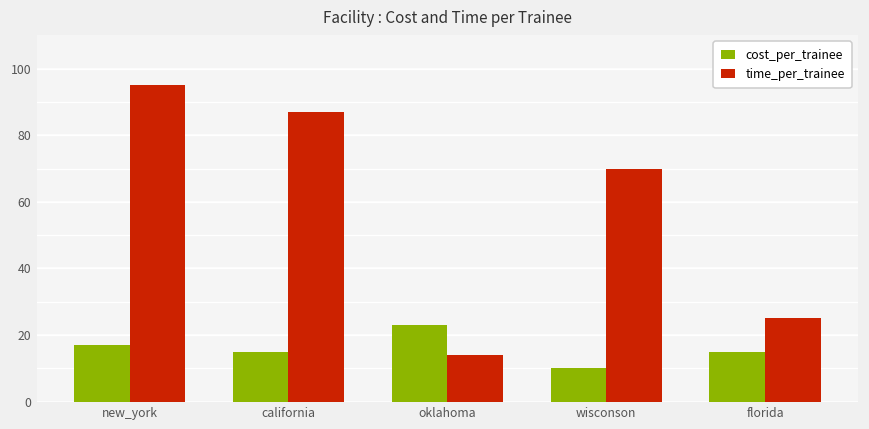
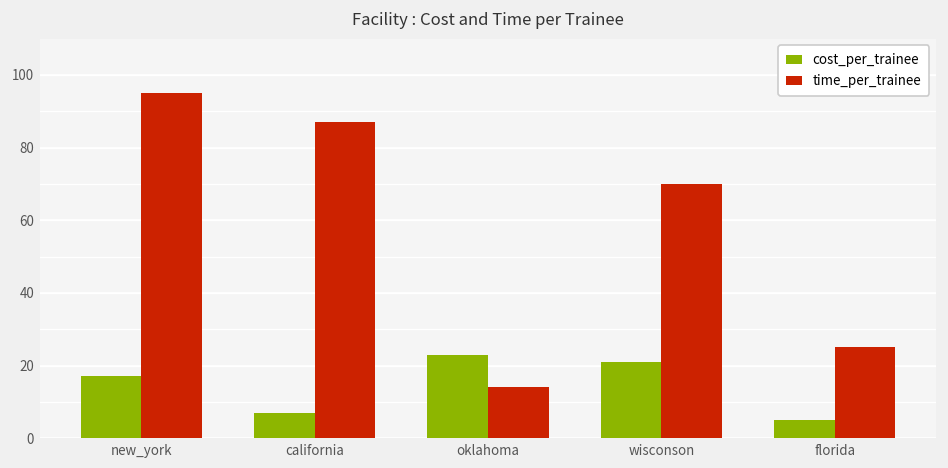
  {
    "cost_per_trainee": {
      "new_york": 17,
-     "california": 15,
+     "california": 7,
      "oklahoma": 23,
-     "wisconson": 10,
-     "florida": 15
+     "wisconson": 21,
+     "florida": 5
    },
    "time_per_trainee": {
      "new_york": 95,
      "california": 87,
      "oklahoma": 14,
      "wisconson": 70,
      "florida": 25
    }
  }
